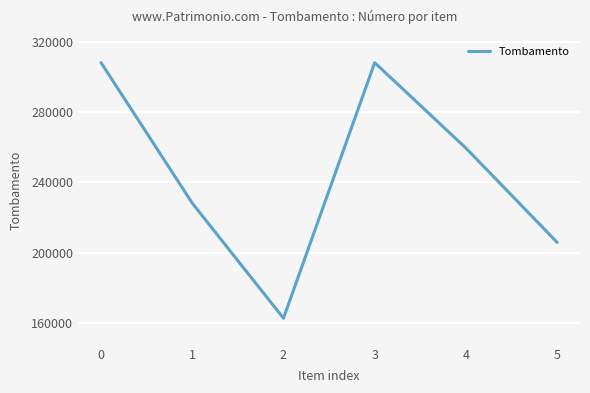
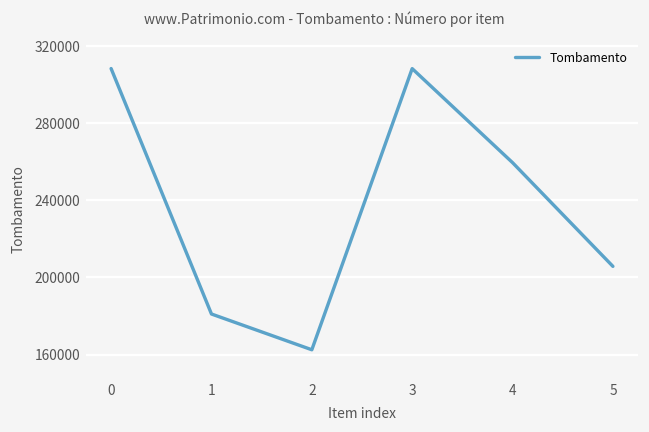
  {
    "0": 308000,
-   "1": 228000,
+   "1": 181000,
    "2": 163000,
    "3": 308000,
    "4": 260000,
    "5": 206000
  }
